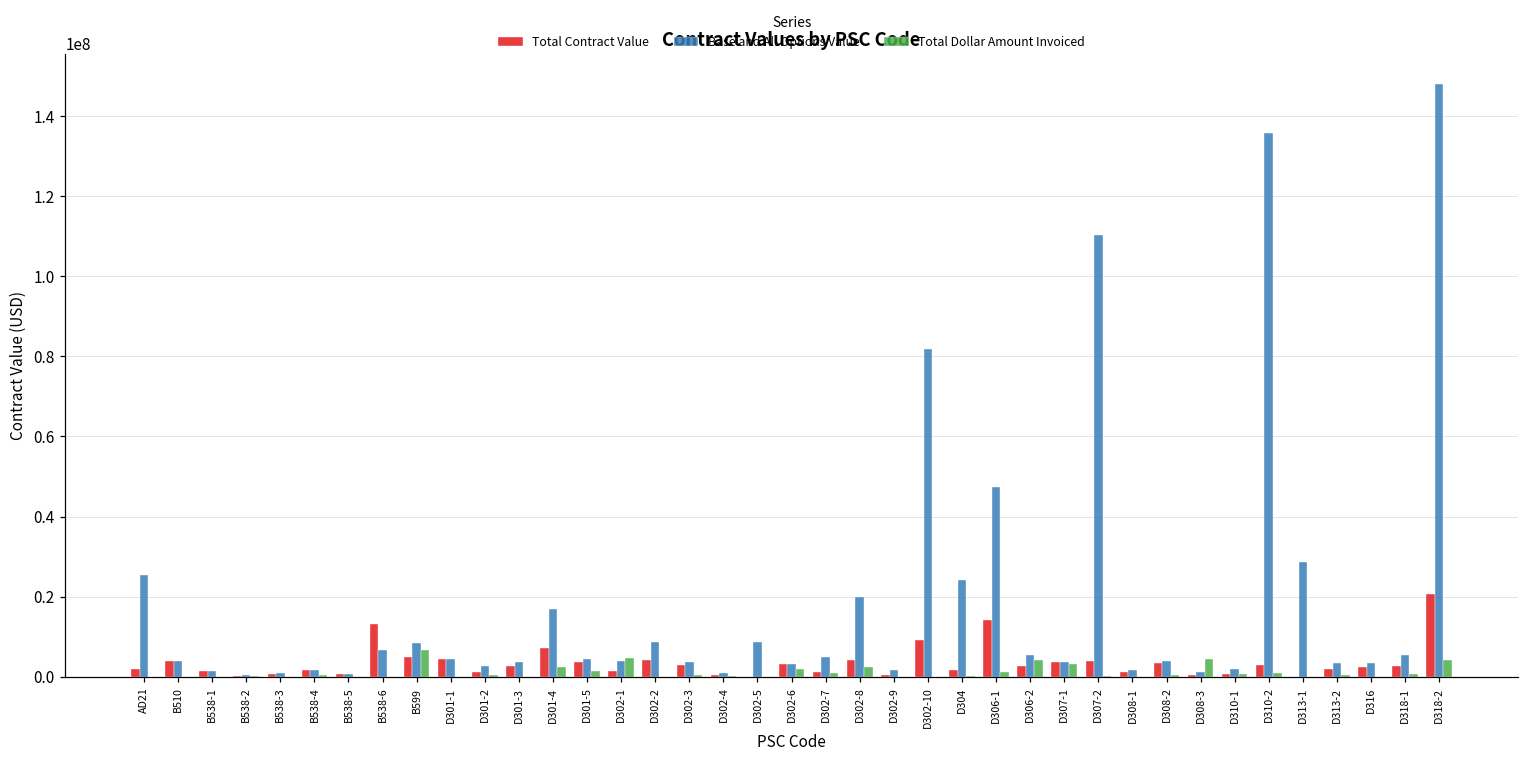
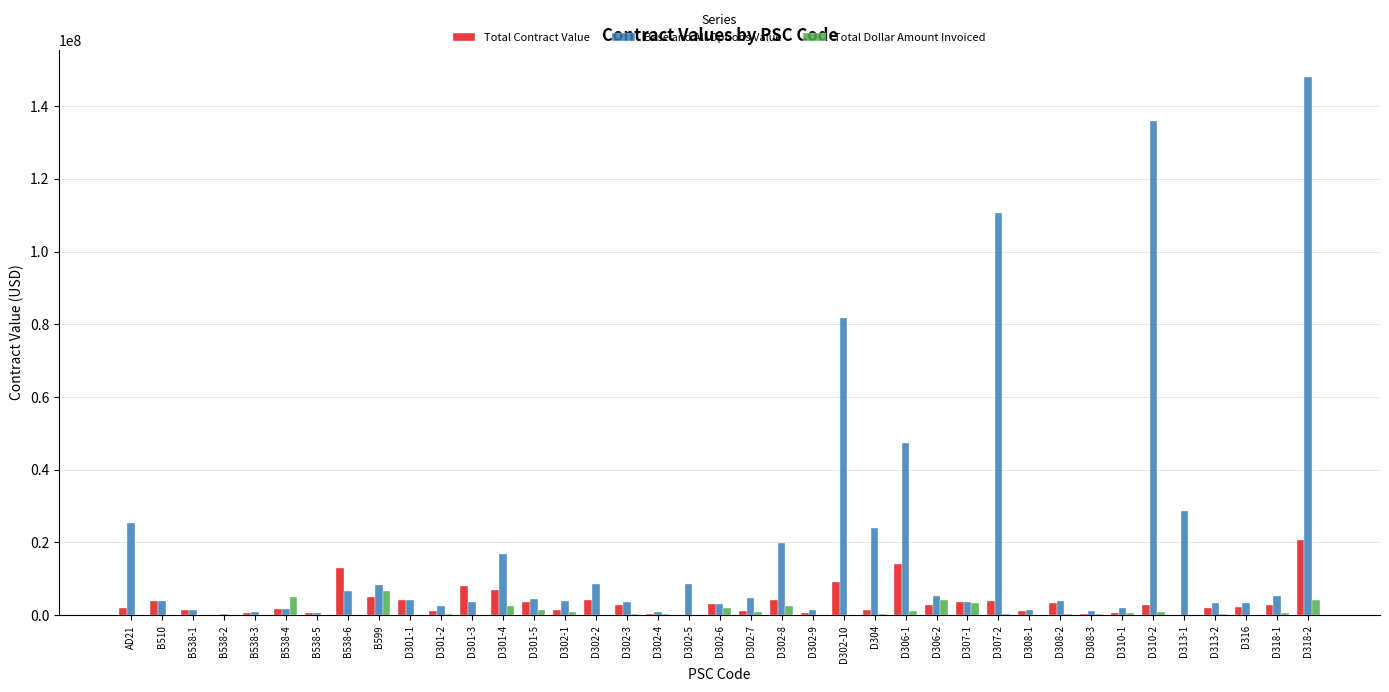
  {
    "Total Contract Value": {
      "AD21": 2000000,
      "B510": 4000000,
      "B538-1": 1000000,
      "B538-3": 1000000,
      "B538-4": 2000000,
      "B538-6": 13000000,
      "B599": 5000000,
      "D301-1": 4000000,
      "D301-2": 1000000,
-     "D301-3": 3000000,
+     "D301-3": 8000000,
      "D301-4": 7000000,
      "D301-5": 4000000,
      "D302-1": 1000000,
      "D302-2": 4000000,
      "D302-3": 3000000,
      "D302-5": 0,
      "D302-6": 3000000,
      "D302-7": 1000000,
      "D302-8": 4000000,
      "D302-10": 9000000,
      "D304": 2000000,
      "D306-1": 14000000,
      "D306-2": 3000000,
      "D307-1": 4000000,
      "D307-2": 4000000,
      "D308-1": 1000000,
      "D308-2": 3000000,
      "D310-2": 3000000,
      "D313-1": 0,
      "D313-2": 2000000,
      "D316": 2000000,
      "D318-1": 3000000,
      "D318-2": 21000000
    },
    "Base and All Options Value": {
      "AD21": 25000000,
      "B510": 4000000,
      "B538-1": 1000000,
      "B538-3": 1000000,
      "B538-4": 2000000,
      "B538-5": 1000000,
      "B538-6": 7000000,
      "B599": 8000000,
      "D301-1": 4000000,
      "D301-2": 3000000,
      "D301-3": 4000000,
      "D301-4": 17000000,
      "D301-5": 5000000,
      "D302-1": 4000000,
      "D302-2": 9000000,
      "D302-3": 4000000,
      "D302-4": 1000000,
      "D302-5": 9000000,
      "D302-6": 3000000,
      "D302-7": 5000000,
      "D302-8": 20000000,
      "D302-9": 2000000,
      "D302-10": 82000000,
      "D304": 24000000,
      "D306-1": 47000000,
      "D306-2": 5000000,
      "D307-1": 4000000,
      "D307-2": 110000000,
      "D308-1": 2000000,
      "D308-2": 4000000,
      "D308-3": 1000000,
      "D310-1": 2000000,
      "D310-2": 136000000,
      "D313-1": 29000000,
      "D313-2": 3000000,
      "D316": 3000000,
      "D318-1": 5000000,
      "D318-2": 148000000
    },
    "Total Dollar Amount Invoiced": {
      "AD21": 0,
      "B510": 0,
      "B538-1": 0,
      "B538-3": 0,
-     "B538-4": 0,
+     "B538-4": 5000000,
      "B538-5": 0,
      "B599": 7000000,
      "D301-1": 0,
      "D301-3": 0,
      "D301-4": 2000000,
      "D301-5": 1000000,
-     "D302-1": 5000000,
+     "D302-1": 1000000,
      "D302-2": 0,
      "D302-5": 0,
      "D302-6": 2000000,
      "D302-7": 1000000,
      "D302-8": 2000000,
      "D302-9": 0,
      "D302-10": 0,
      "D306-1": 1000000,
      "D306-2": 4000000,
      "D307-1": 3000000,
      "D308-1": 0,
-     "D308-3": 4000000,
+     "D308-3": 0,
      "D310-2": 1000000,
      "D313-1": 0,
      "D316": 0,
      "D318-2": 4000000
    }
  }
